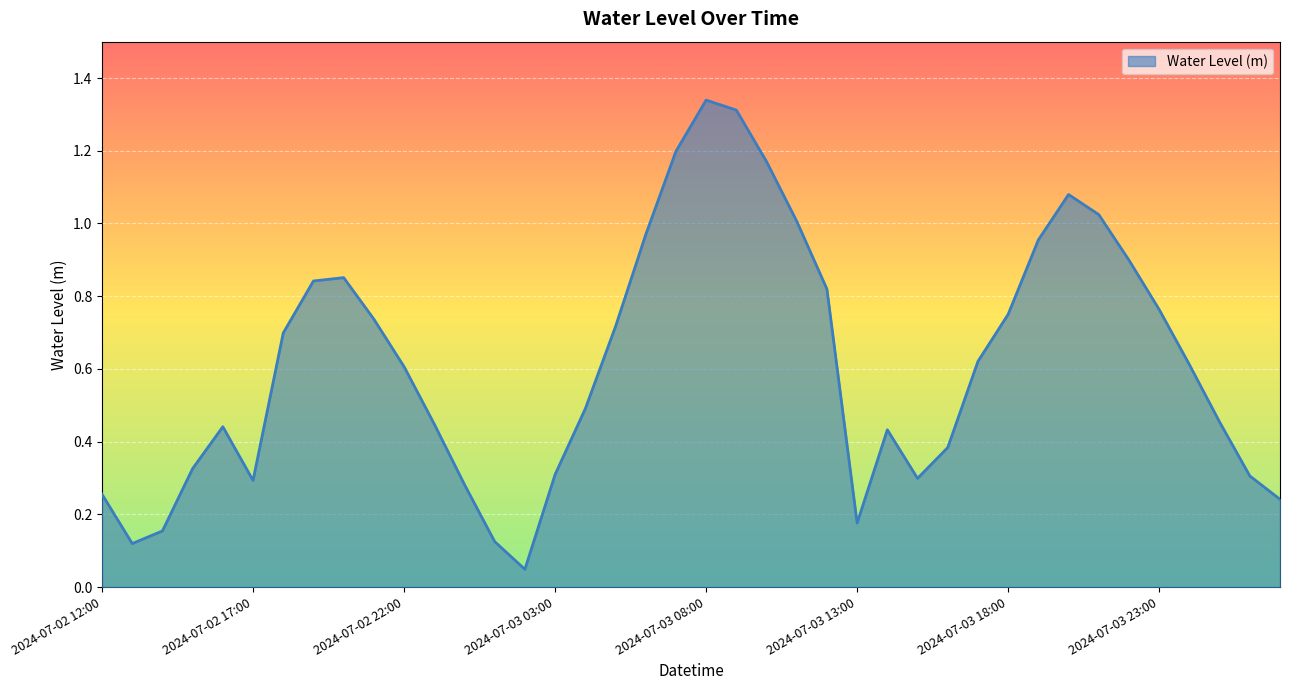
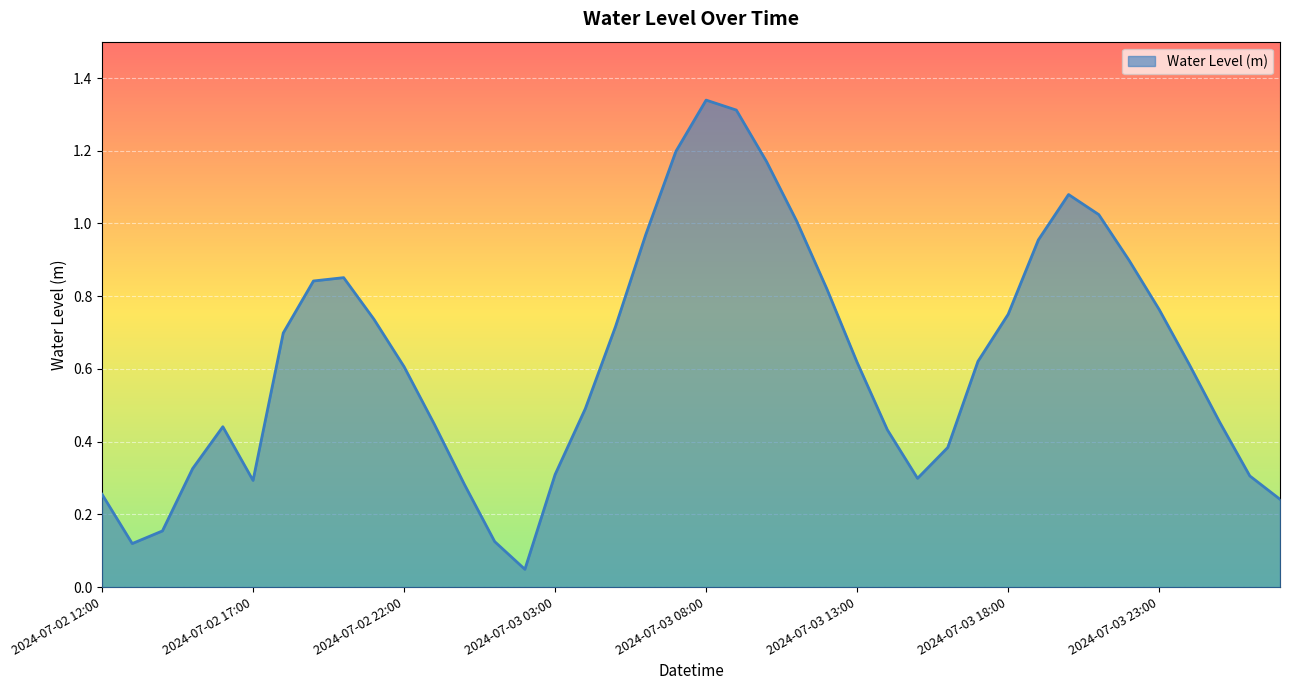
  {
    "2024-07-02 12:00": 0.26,
    "2024-07-02 17:00": 0.29,
    "2024-07-02 22:00": 0.61,
    "2024-07-03 03:00": 0.31,
    "2024-07-03 08:00": 1.34,
-   "2024-07-03 13:00": 0.18,
+   "2024-07-03 13:00": 0.62,
    "2024-07-03 18:00": 0.75,
    "2024-07-03 23:00": 0.76
  }
